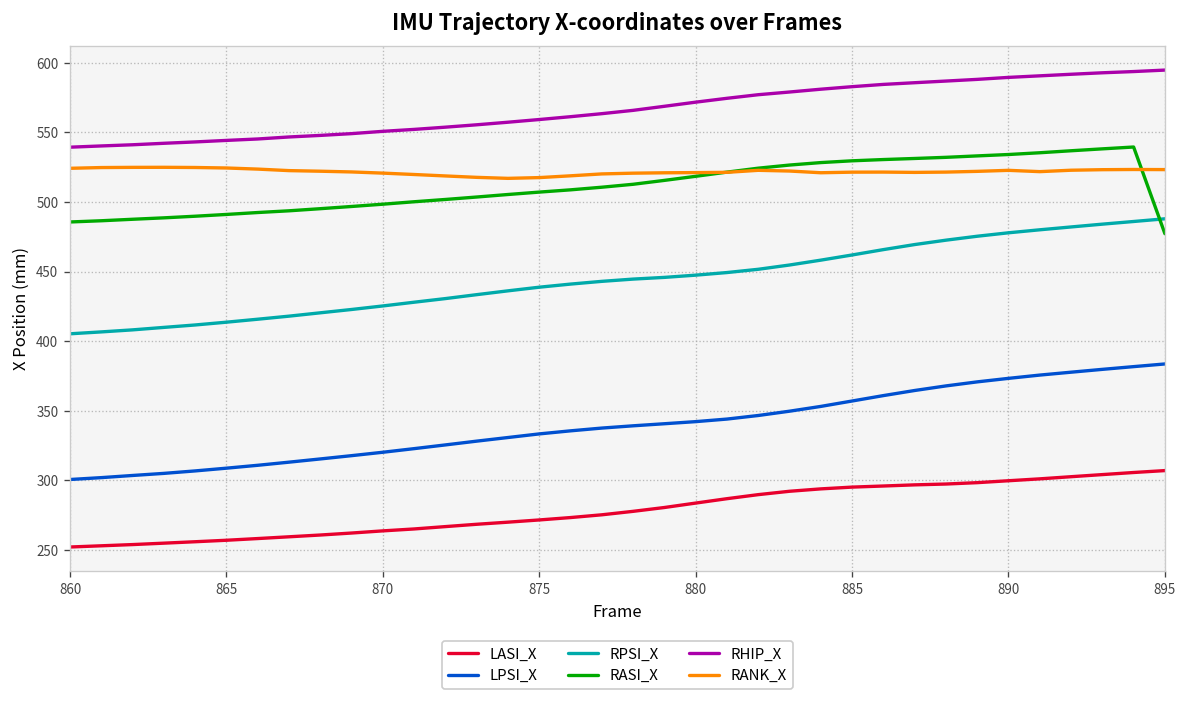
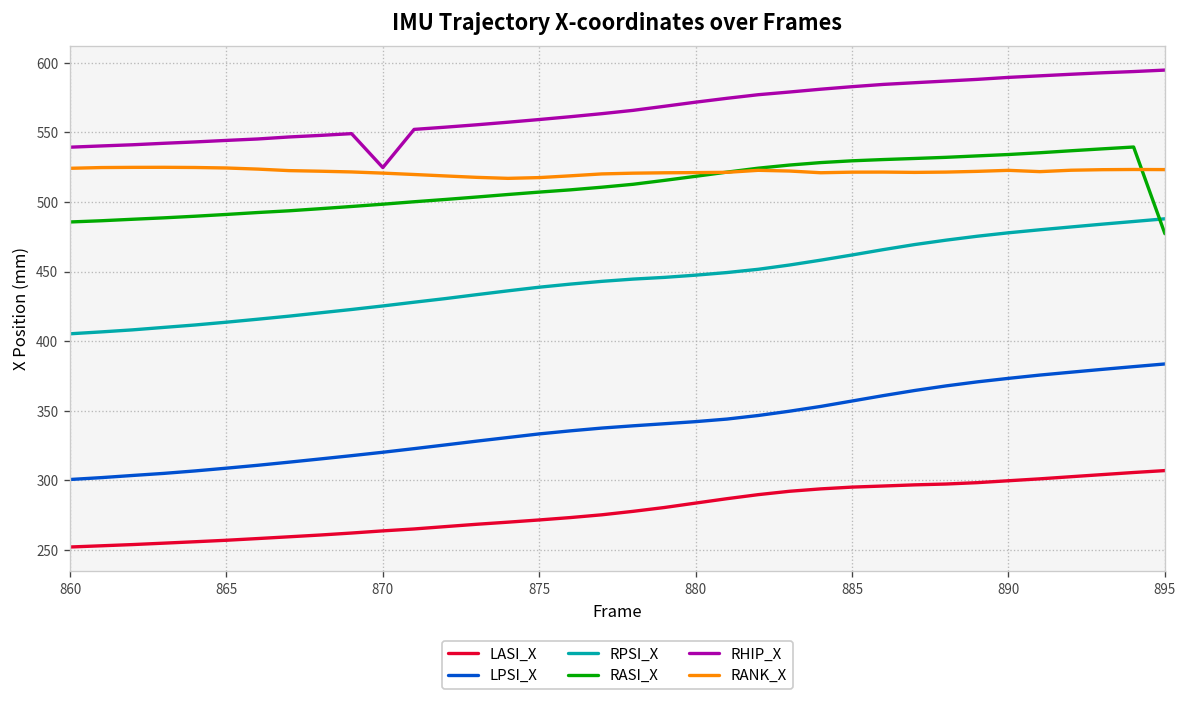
  {
    "LASI_X": {
      "860": 252,
      "865": 257,
      "870": 264,
      "875": 272,
      "880": 284,
      "885": 295,
      "890": 300,
      "895": 307
    },
    "LPSI_X": {
      "860": 301,
      "865": 309,
      "870": 320,
      "875": 333,
      "880": 342,
      "885": 357,
      "890": 373,
      "895": 384
    },
    "RPSI_X": {
      "860": 405,
      "865": 414,
      "870": 425,
      "875": 439,
      "880": 447,
      "885": 462,
      "890": 478,
      "895": 488
    },
    "RASI_X": {
      "860": 486,
      "865": 491,
      "870": 498,
      "875": 507,
      "880": 518,
      "885": 530,
      "890": 534,
      "895": 477
    },
    "RHIP_X": {
      "860": 539,
      "865": 544,
-     "870": 551,
+     "870": 525,
      "875": 559,
      "880": 572,
      "885": 583,
      "890": 589,
      "895": 595
    },
    "RANK_X": {
      "860": 524,
      "865": 524,
      "870": 521,
      "875": 517,
      "880": 521,
      "885": 521,
      "890": 523,
      "895": 523
    }
  }
